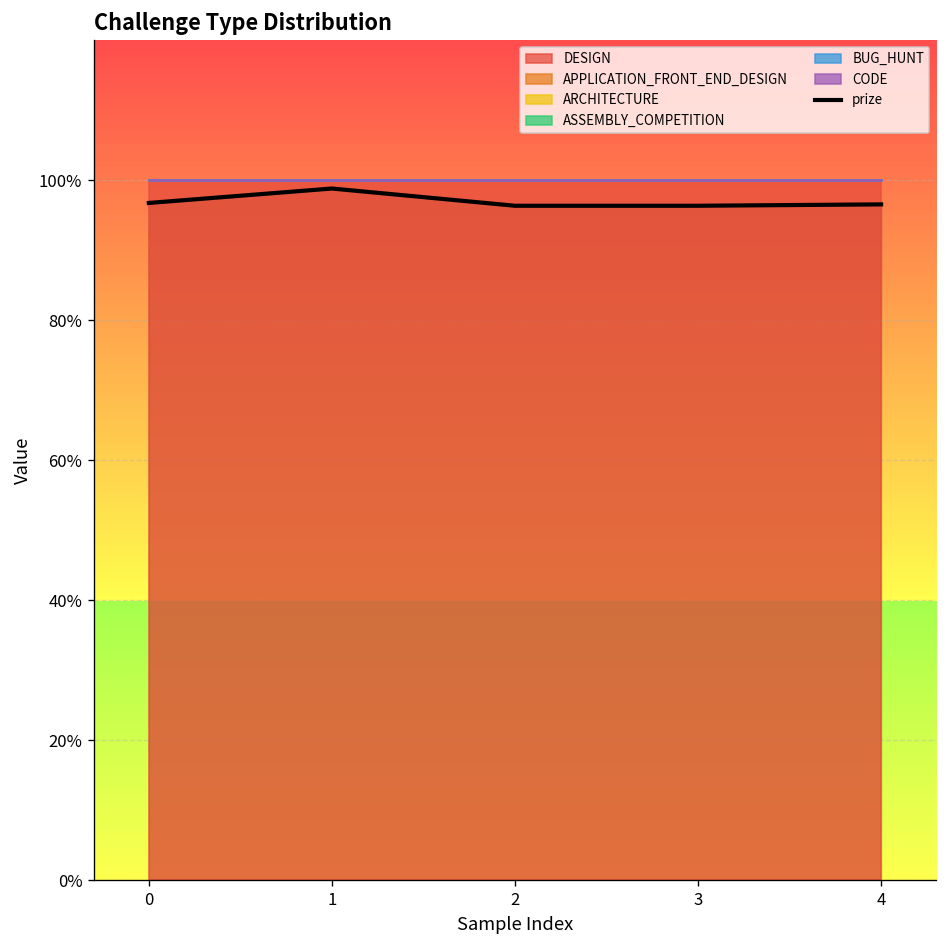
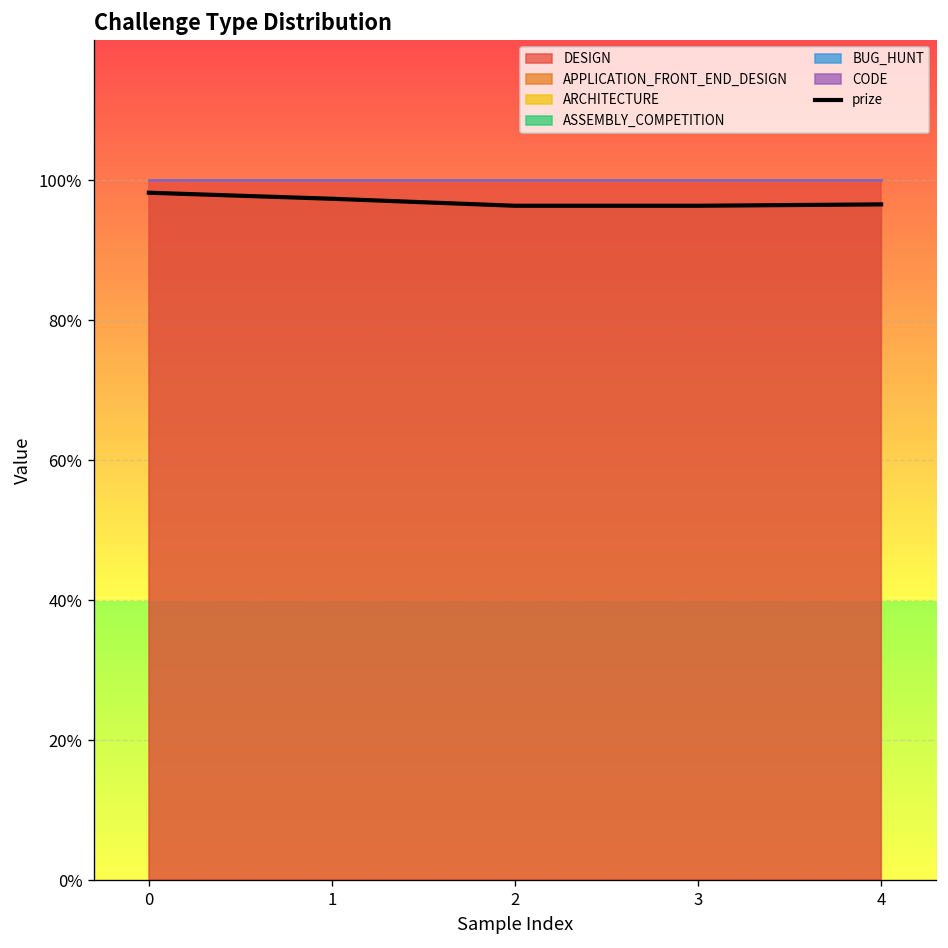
  {
    "CODE": {
      "0": "100%",
      "1": "100%",
      "2": "100%",
      "3": "100%",
      "4": "100%"
    },
    "prize": {
-     "0": "97%",
-     "1": "99%",
+     "0": "98%",
+     "1": "97%",
      "2": "96%",
      "3": "96%",
      "4": "97%"
    }
  }
